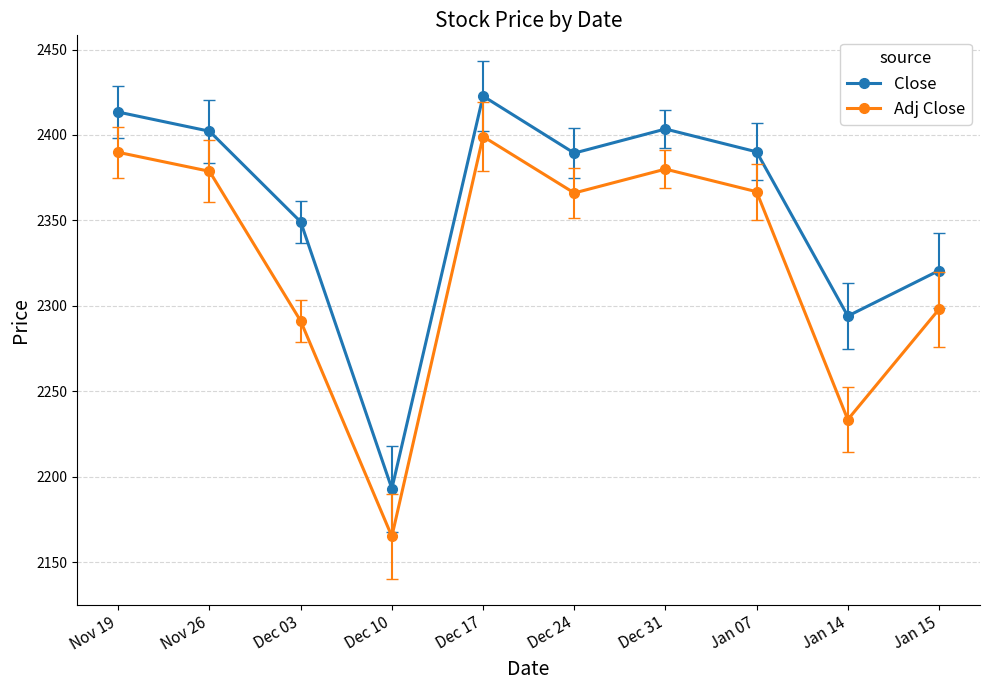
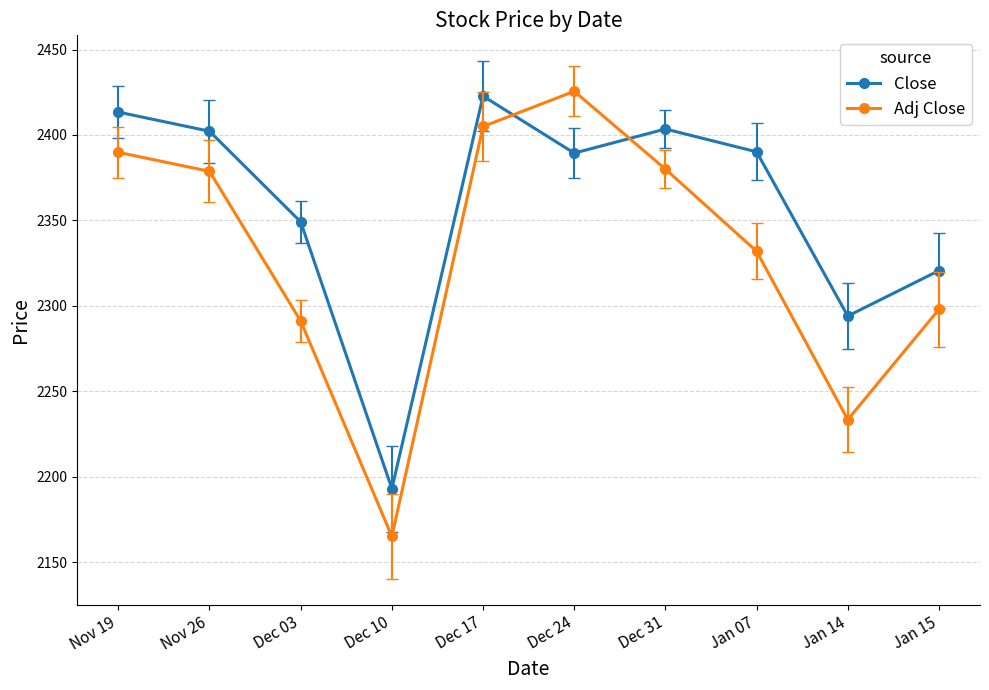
  {
    "Adj Close": {
      "Nov 19": 2390,
      "Nov 26": 2379,
      "Dec 03": 2291,
      "Dec 10": 2165,
-     "Dec 17": 2399,
-     "Dec 24": 2366,
+     "Dec 17": 2405,
+     "Dec 24": 2426,
      "Dec 31": 2380,
-     "Jan 07": 2367,
+     "Jan 07": 2332,
      "Jan 14": 2234
    }
  }
